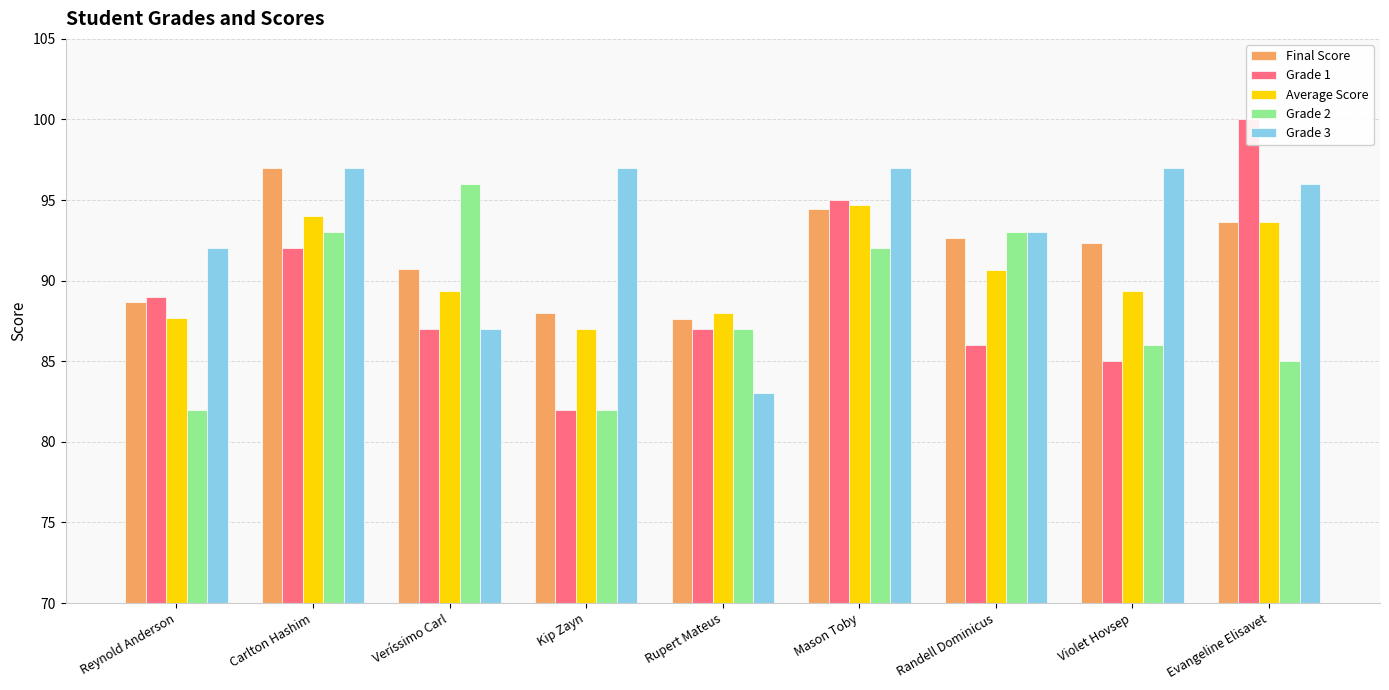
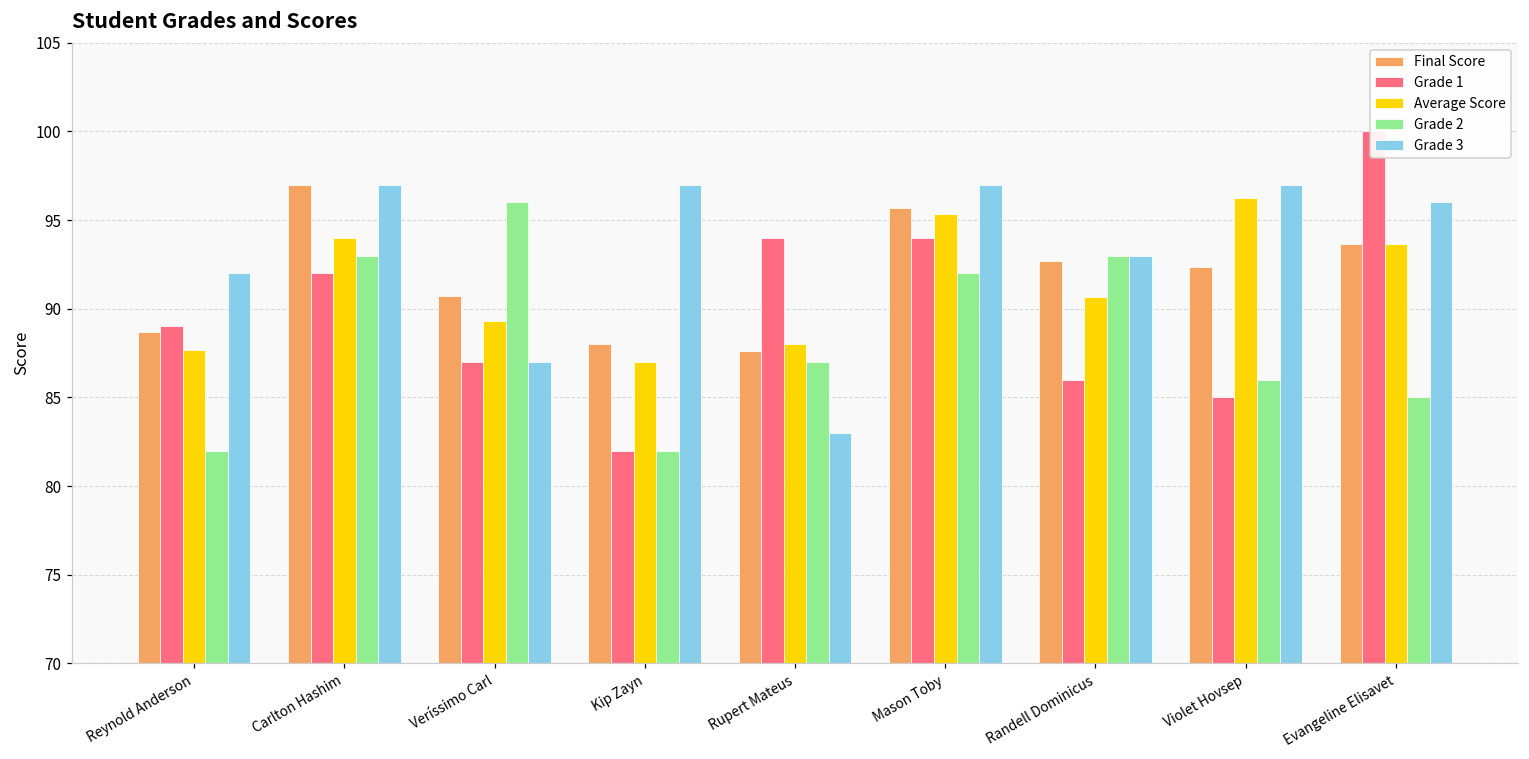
  {
    "Final Score": {
      "Reynold Anderson": 88.7,
      "Carlton Hashim": 97.0,
      "Veríssimo Carl": 90.7,
      "Kip Zayn": 88.0,
      "Rupert Mateus": 87.6,
-     "Mason Toby": 94.4,
+     "Mason Toby": 95.7,
      "Randell Dominicus": 92.7,
      "Violet Hovsep": 92.3,
      "Evangeline Elisavet": 93.7
    },
    "Grade 1": {
      "Reynold Anderson": 89,
      "Carlton Hashim": 92,
      "Veríssimo Carl": 87,
      "Kip Zayn": 82,
-     "Rupert Mateus": 87,
-     "Mason Toby": 95,
+     "Rupert Mateus": 94,
+     "Mason Toby": 94,
      "Randell Dominicus": 86,
      "Violet Hovsep": 85
    },
    "Average Score": {
      "Reynold Anderson": 87.7,
      "Carlton Hashim": 94.0,
      "Veríssimo Carl": 89.3,
      "Kip Zayn": 87.0,
      "Rupert Mateus": 88.0,
-     "Mason Toby": 94.7,
+     "Mason Toby": 95.4,
      "Randell Dominicus": 90.7,
-     "Violet Hovsep": 89.3,
+     "Violet Hovsep": 96.2,
      "Evangeline Elisavet": 93.7
    },
    "Grade 2": {
      "Reynold Anderson": 82.0,
      "Carlton Hashim": 93.0,
      "Veríssimo Carl": 96.0,
      "Kip Zayn": 82.0,
      "Rupert Mateus": 87.0,
      "Mason Toby": 92.0,
      "Randell Dominicus": 93.0,
      "Violet Hovsep": 86.0,
      "Evangeline Elisavet": 85.0
    },
    "Grade 3": {
      "Reynold Anderson": 92.0,
      "Carlton Hashim": 97.0,
      "Veríssimo Carl": 87.0,
      "Kip Zayn": 97.0,
      "Rupert Mateus": 83.0,
      "Mason Toby": 97.0,
      "Randell Dominicus": 93.0,
      "Violet Hovsep": 97.0,
      "Evangeline Elisavet": 96.0
    }
  }
